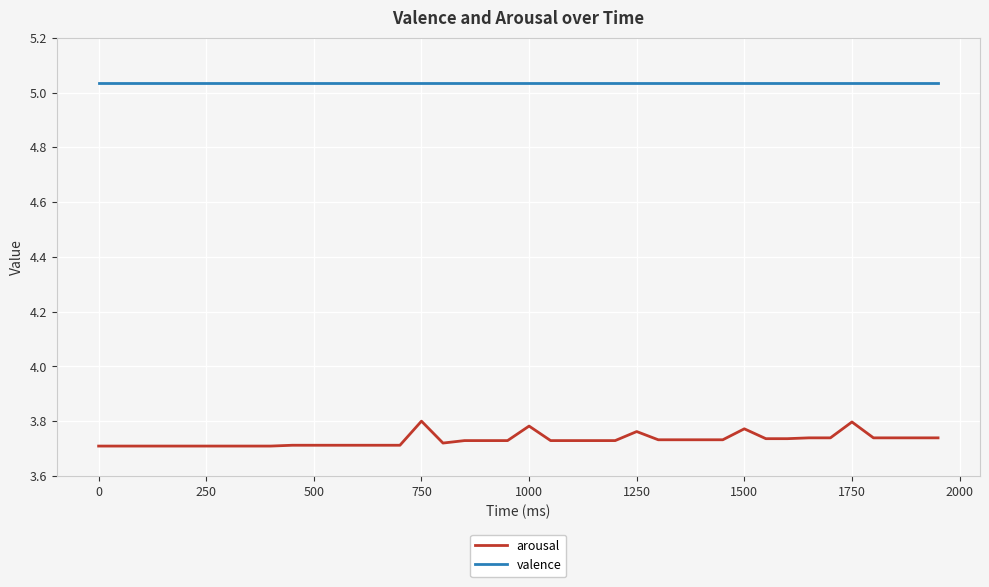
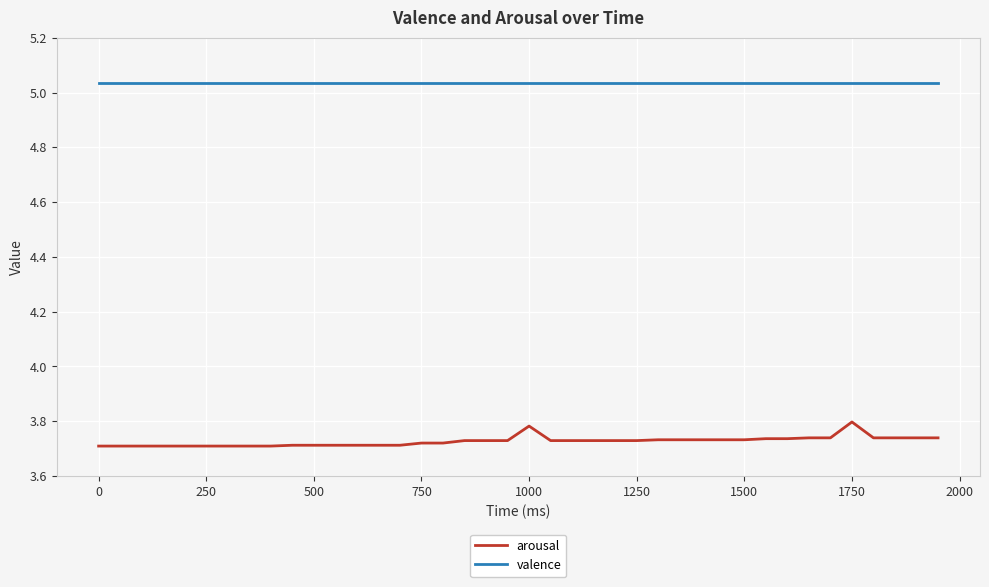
  {
    "arousal": {
      "0": 3.71,
      "250": 3.71,
      "500": 3.71,
-     "750": 3.80,
+     "750": 3.72,
      "1000": 3.78,
-     "1250": 3.76,
-     "1500": 3.77,
+     "1250": 3.73,
+     "1500": 3.73,
      "1750": 3.80
    },
    "valence": {
      "0": 5.04,
      "250": 5.04,
      "500": 5.04,
      "750": 5.04,
      "1000": 5.04,
      "1250": 5.04,
      "1500": 5.04,
      "1750": 5.04
    }
  }
